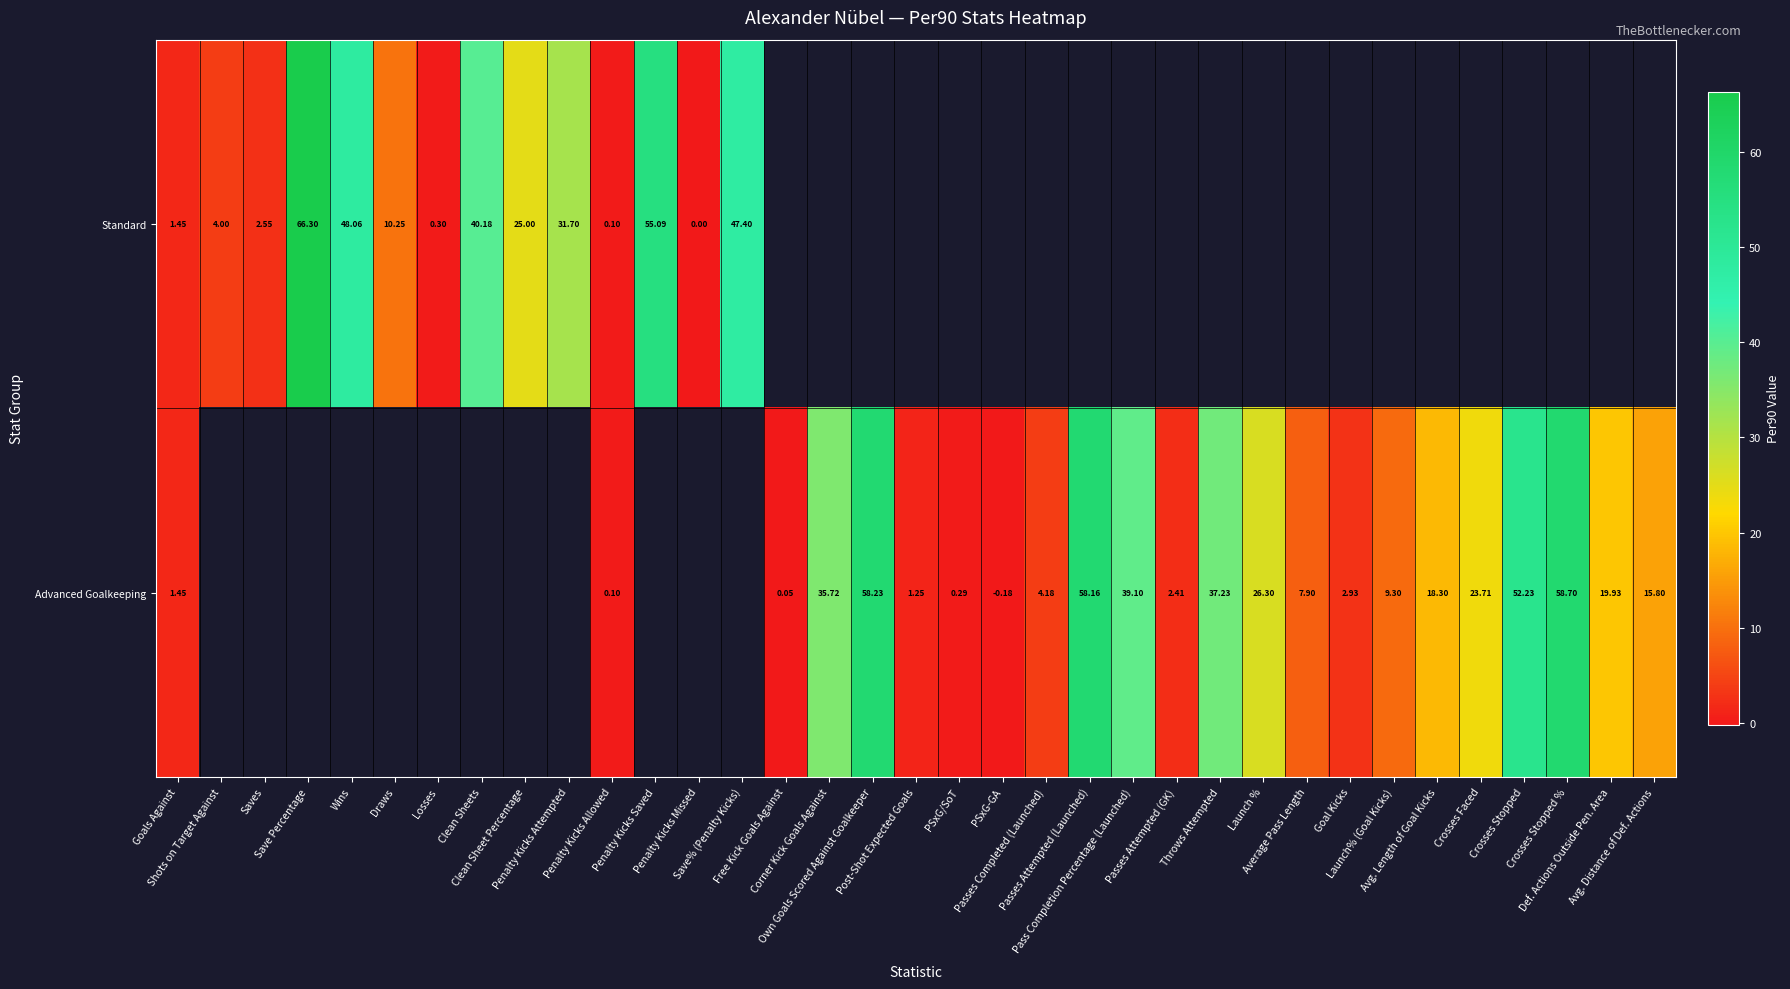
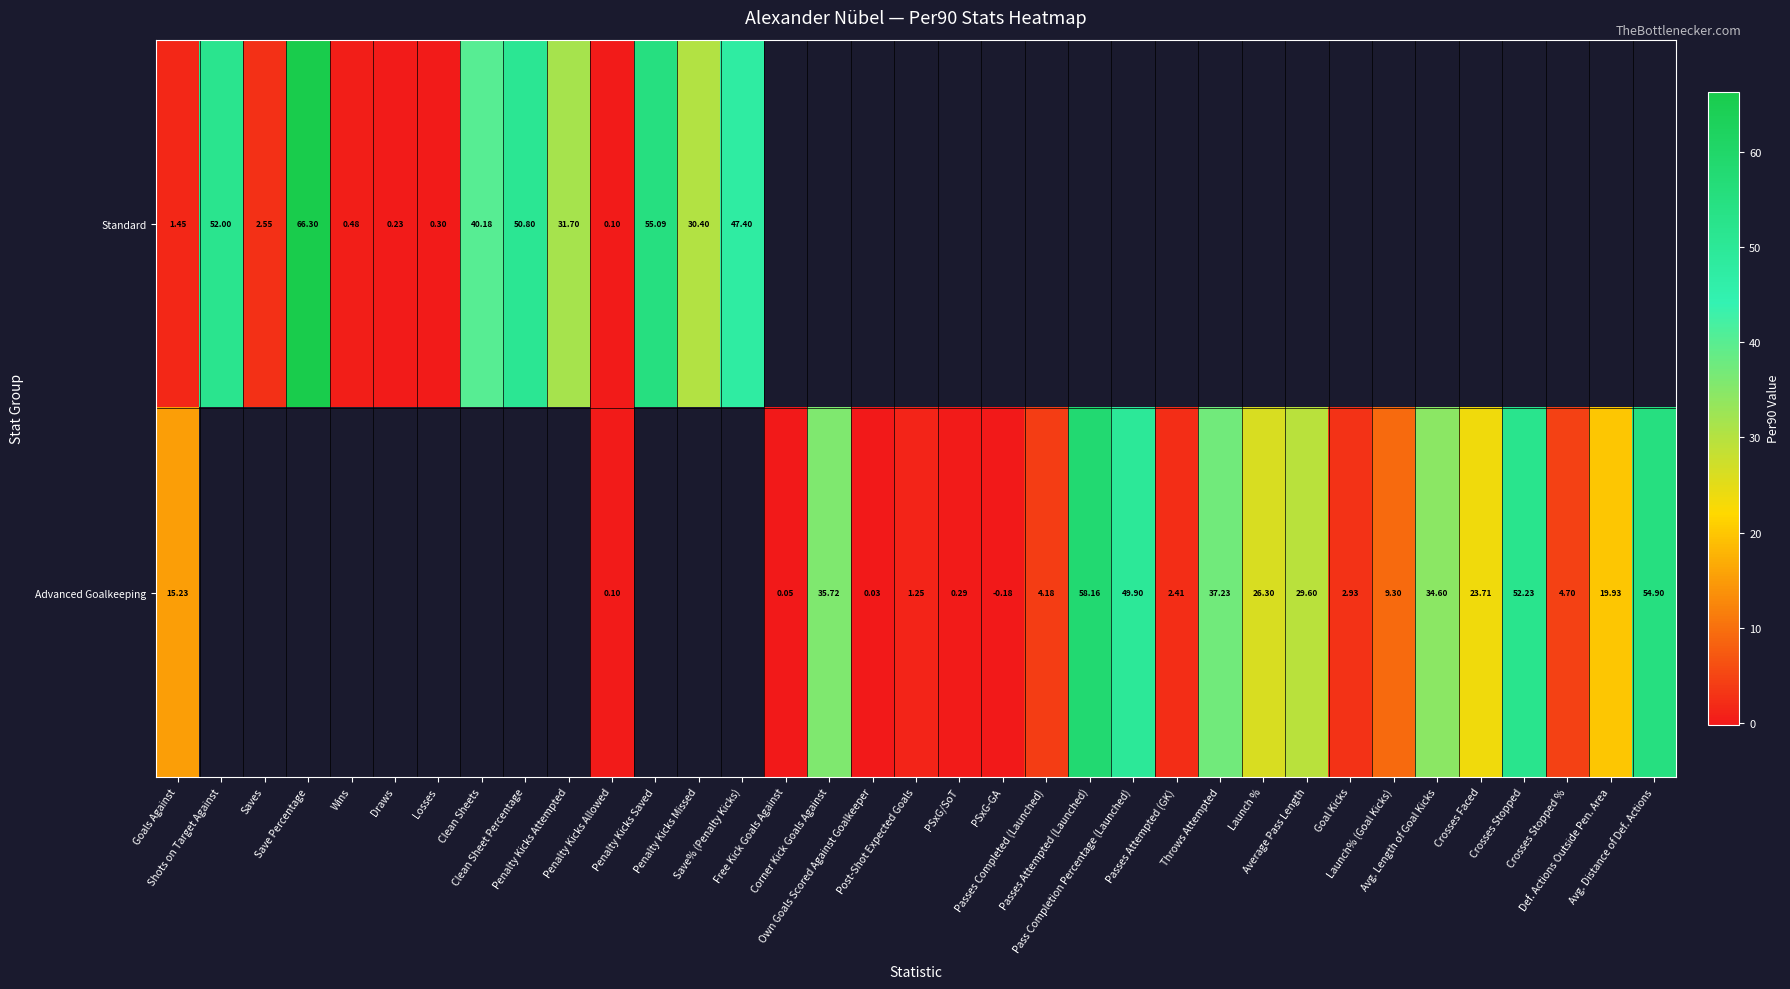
  {
    "Standard": {
      "Goals Against": 1.45,
-     "Shots on Target Against": 4.00,
+     "Shots on Target Against": 52.00,
      "Saves": 2.55,
      "Save Percentage": 66.30,
-     "Wins": 48.06,
-     "Draws": 10.25,
+     "Wins": 0.48,
+     "Draws": 0.23,
      "Losses": 0.30,
      "Clean Sheets": 40.18,
-     "Clean Sheet Percentage": 25.00,
+     "Clean Sheet Percentage": 50.80,
      "Penalty Kicks Attempted": 31.70,
      "Penalty Kicks Allowed": 0.10,
      "Penalty Kicks Saved": 55.09,
-     "Penalty Kicks Missed": 0.00,
+     "Penalty Kicks Missed": 30.40,
      "Save% (Penalty Kicks)": 47.40
    },
    "Advanced Goalkeeping": {
-     "Goals Against": 1.45,
+     "Goals Against": 15.23,
      "Penalty Kicks Allowed": 0.10,
      "Free Kick Goals Against": 0.05,
      "Corner Kick Goals Against": 35.72,
-     "Own Goals Scored Against Goalkeeper": 58.23,
+     "Own Goals Scored Against Goalkeeper": 0.03,
      "Post-Shot Expected Goals": 1.25,
      "PSxG/SoT": 0.29,
      "PSxG-GA": -0.18,
      "Passes Completed (Launched)": 4.18,
      "Passes Attempted (Launched)": 58.16,
-     "Pass Completion Percentage (Launched)": 39.10,
+     "Pass Completion Percentage (Launched)": 49.90,
      "Passes Attempted (GK)": 2.41,
      "Throws Attempted": 37.23,
      "Launch %": 26.30,
-     "Average Pass Length": 7.90,
+     "Average Pass Length": 29.60,
      "Goal Kicks": 2.93,
      "Launch% (Goal Kicks)": 9.30,
-     "Avg. Length of Goal Kicks": 18.30,
+     "Avg. Length of Goal Kicks": 34.60,
      "Crosses Faced": 23.71,
      "Crosses Stopped": 52.23,
-     "Crosses Stopped %": 58.70,
+     "Crosses Stopped %": 4.70,
      "Def. Actions Outside Pen. Area": 19.93,
-     "Avg. Distance of Def. Actions": 15.80
+     "Avg. Distance of Def. Actions": 54.90
    }
  }
